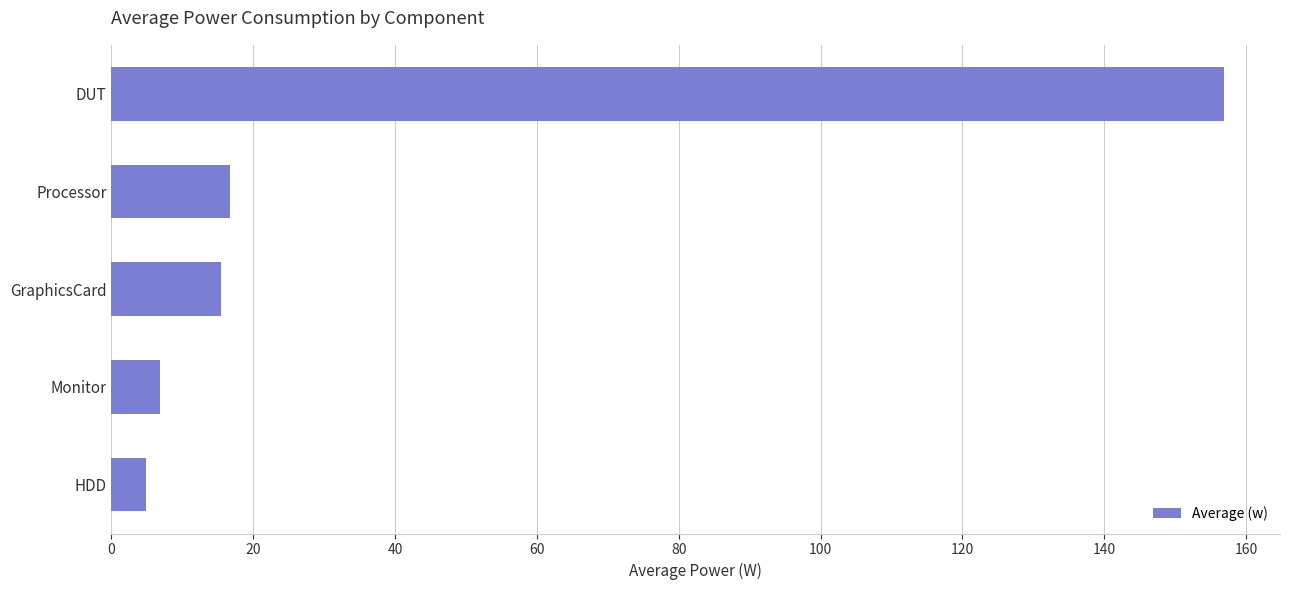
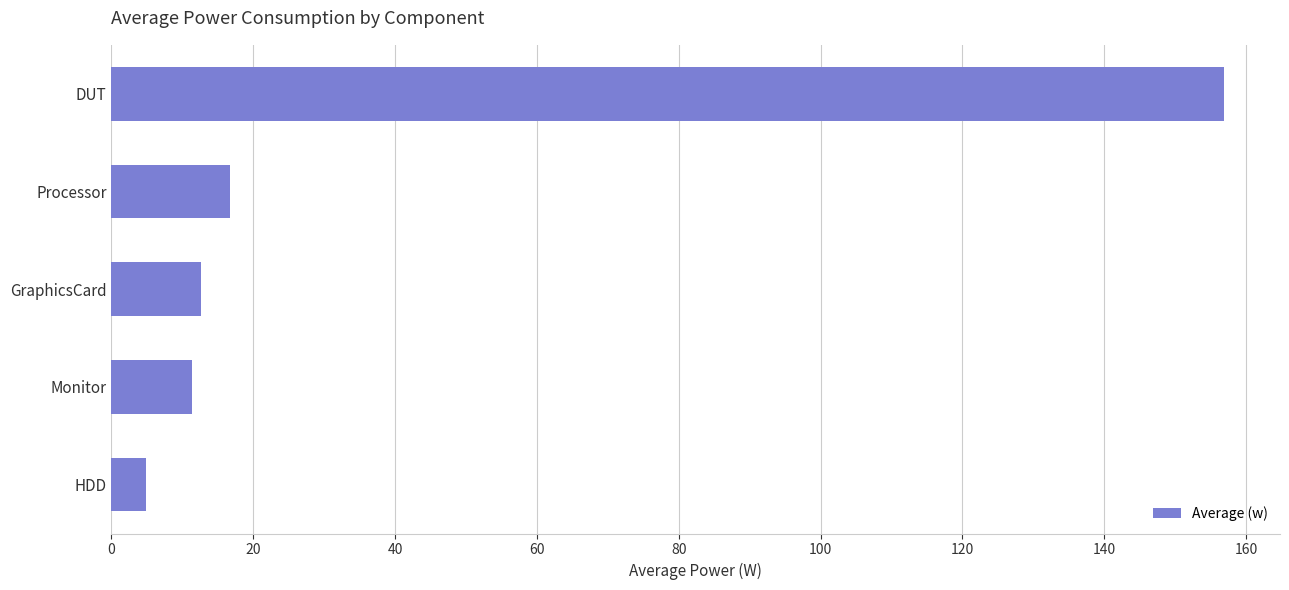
  {
    "DUT": 157,
    "Processor": 17,
-   "GraphicsCard": 15,
-   "Monitor": 7,
+   "GraphicsCard": 13,
+   "Monitor": 11,
    "HDD": 5
  }
